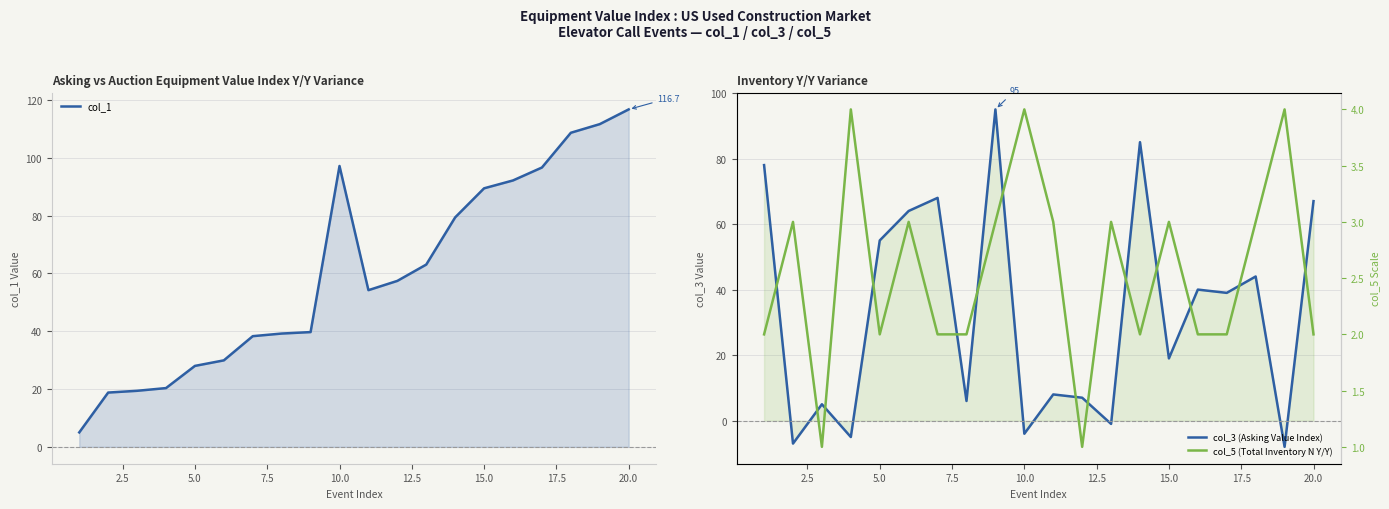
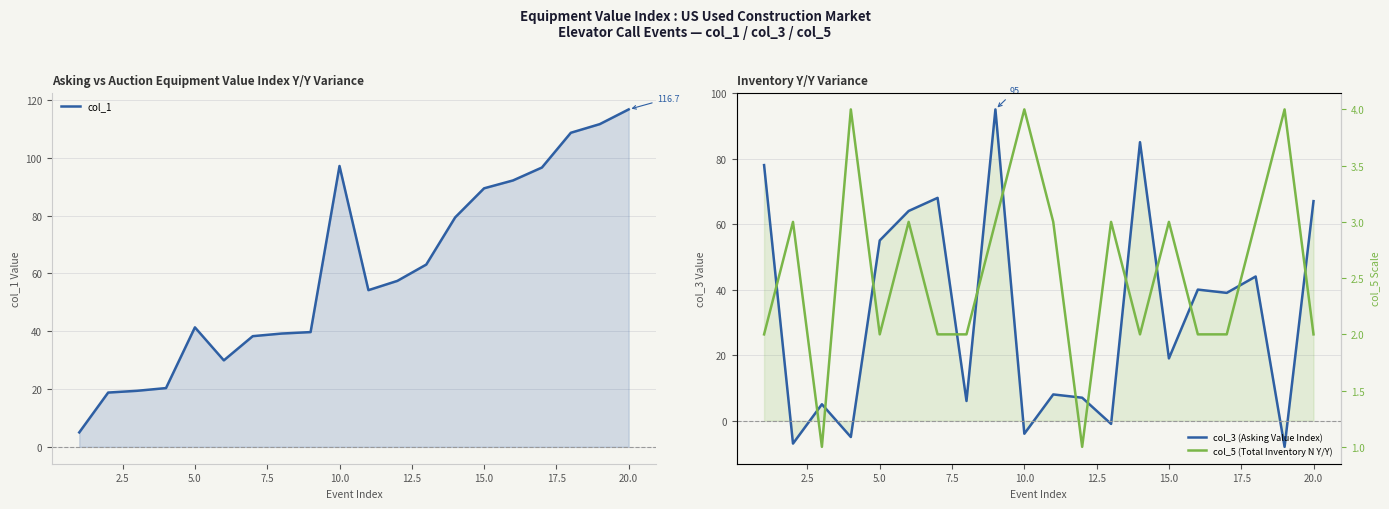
  {
    "Asking vs Auction Equipment Value Index Y/Y Variance": {
-     "5.0": 28,
+     "5.0": 41,
      "10.0": 97,
      "15.0": 89
    }
  }
